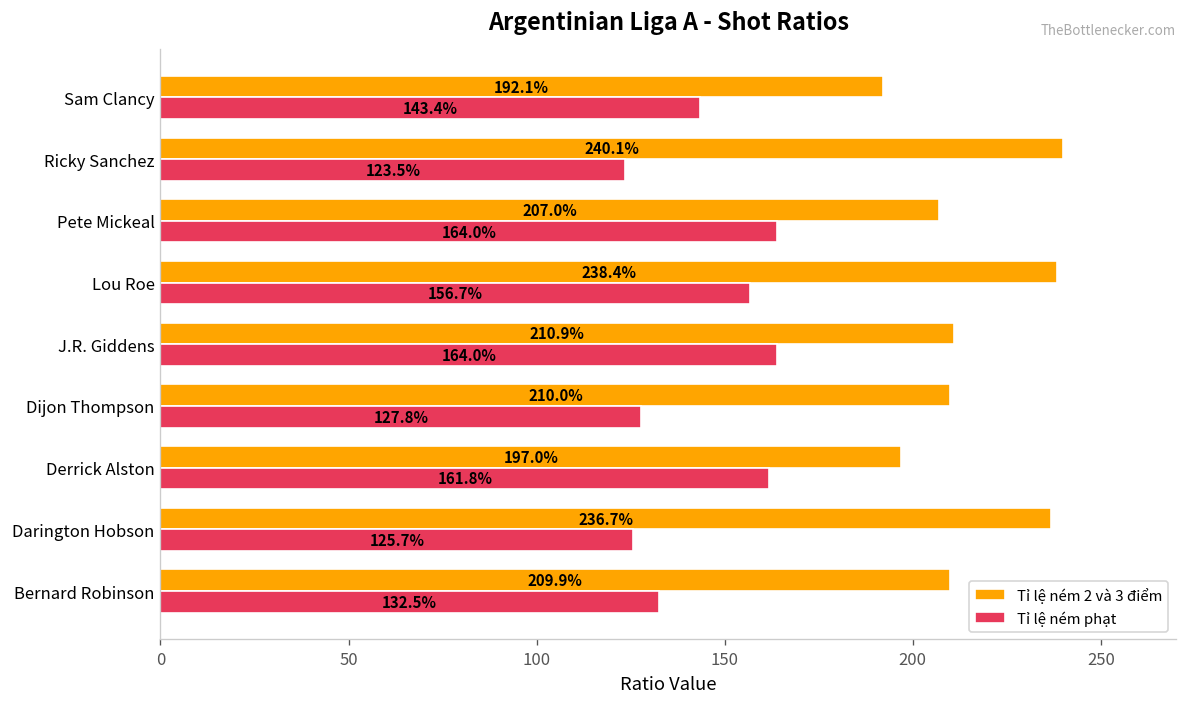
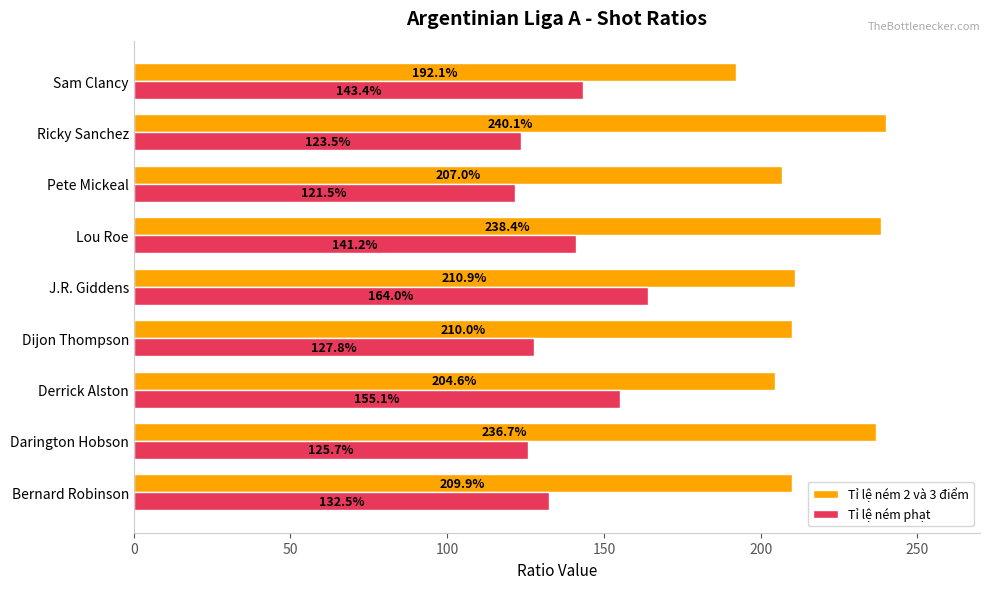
  {
    "Tỉ lệ ném 2 và 3 điểm": {
      "Sam Clancy": "192.1%",
      "Ricky Sanchez": "240.1%",
      "Pete Mickeal": "207.0%",
      "Lou Roe": "238.4%",
      "J.R. Giddens": "210.9%",
      "Dijon Thompson": "210.0%",
-     "Derrick Alston": "197.0%",
+     "Derrick Alston": "204.6%",
      "Darington Hobson": "236.7%",
      "Bernard Robinson": "209.9%"
    },
    "Tỉ lệ ném phạt": {
      "Sam Clancy": "143.4%",
      "Ricky Sanchez": "123.5%",
-     "Pete Mickeal": "164.0%",
-     "Lou Roe": "156.7%",
+     "Pete Mickeal": "121.5%",
+     "Lou Roe": "141.2%",
      "J.R. Giddens": "164.0%",
      "Dijon Thompson": "127.8%",
-     "Derrick Alston": "161.8%",
+     "Derrick Alston": "155.1%",
      "Darington Hobson": "125.7%",
      "Bernard Robinson": "132.5%"
    }
  }
